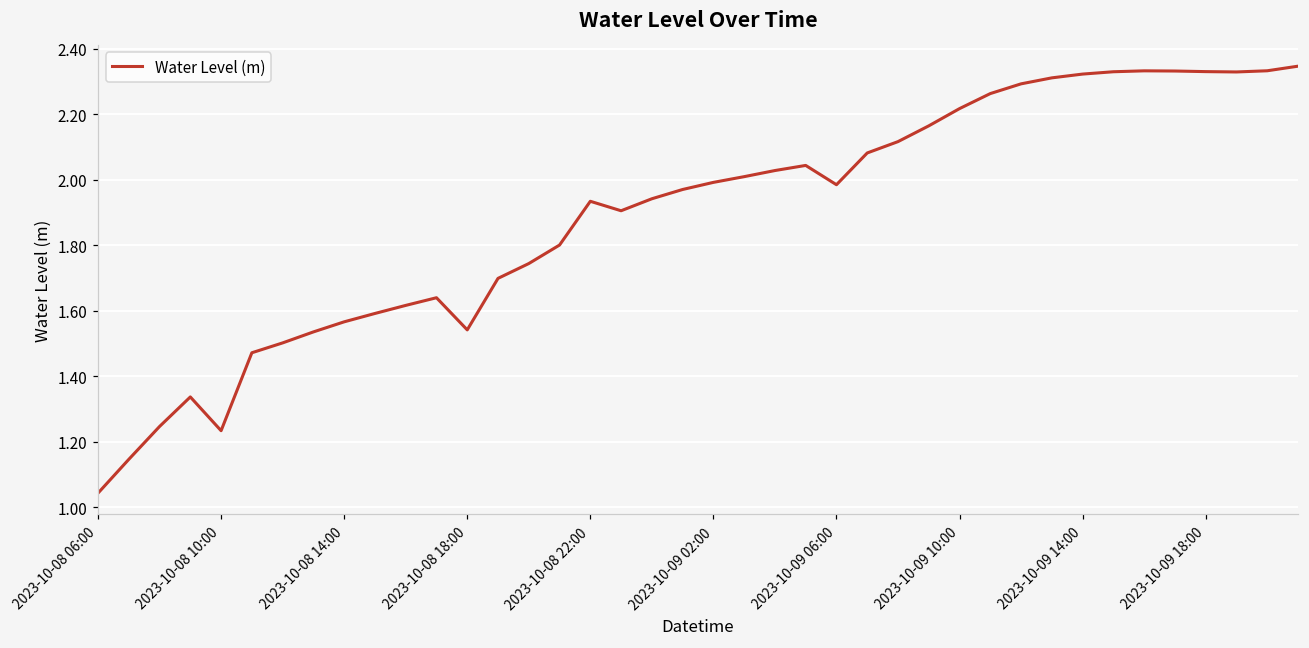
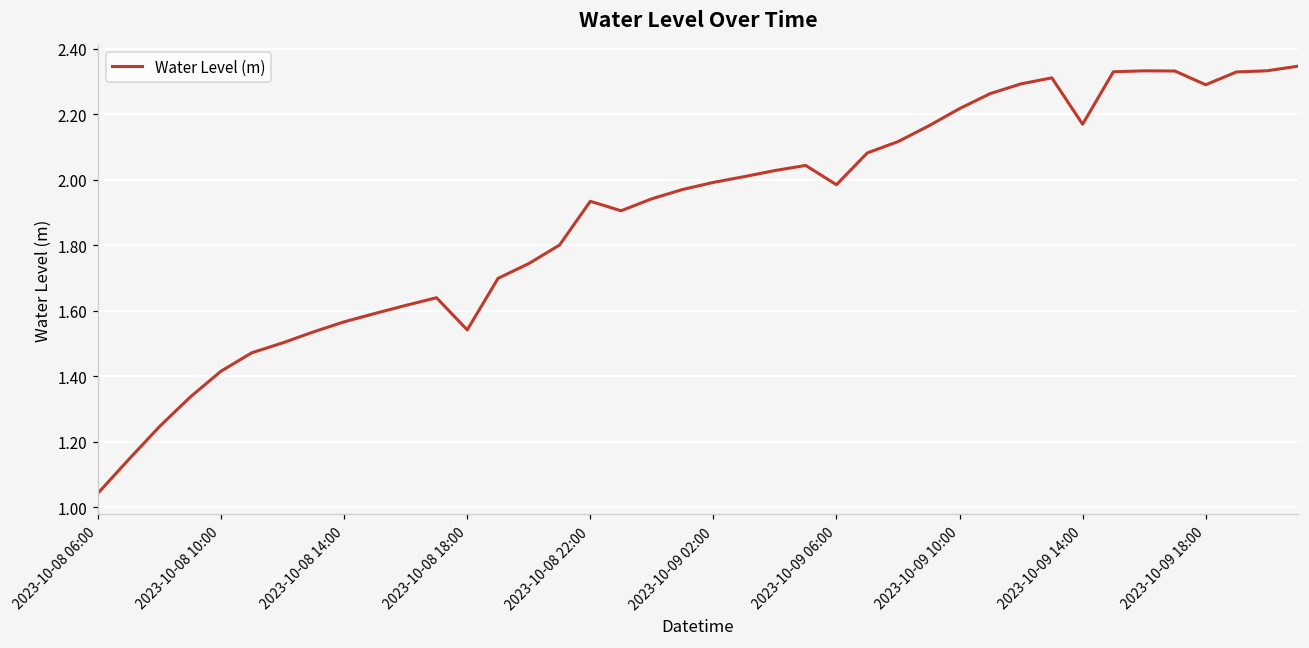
  {
    "2023-10-08 06:00": 1.04,
-   "2023-10-08 10:00": 1.23,
+   "2023-10-08 10:00": 1.42,
    "2023-10-08 14:00": 1.57,
    "2023-10-08 18:00": 1.54,
    "2023-10-08 22:00": 1.93,
    "2023-10-09 02:00": 1.99,
    "2023-10-09 06:00": 1.99,
    "2023-10-09 10:00": 2.22,
-   "2023-10-09 14:00": 2.32,
-   "2023-10-09 18:00": 2.33
+   "2023-10-09 14:00": 2.17,
+   "2023-10-09 18:00": 2.29
  }
